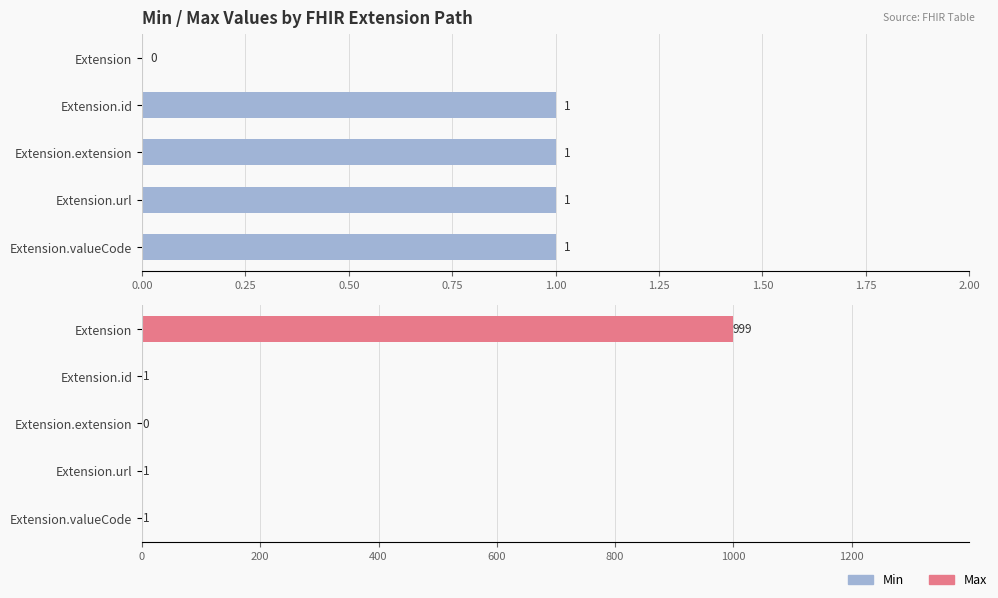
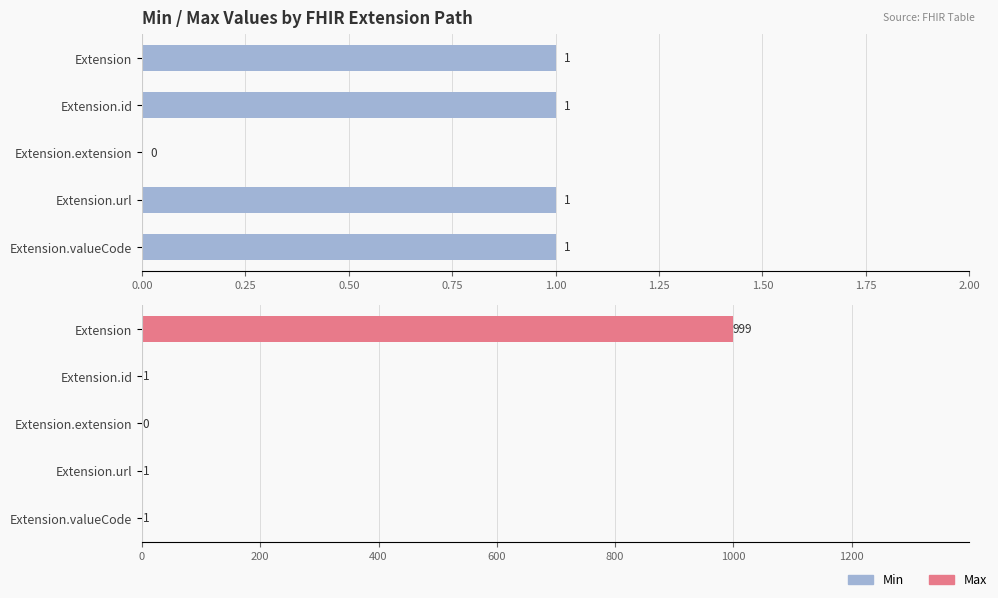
  {
    "Min / Max Values by FHIR Extension Path": {
-     "Extension": 0,
+     "Extension": 1,
      "Extension.id": 1,
-     "Extension.extension": 1,
+     "Extension.extension": 0,
      "Extension.url": 1,
      "Extension.valueCode": 1
    }
  }
